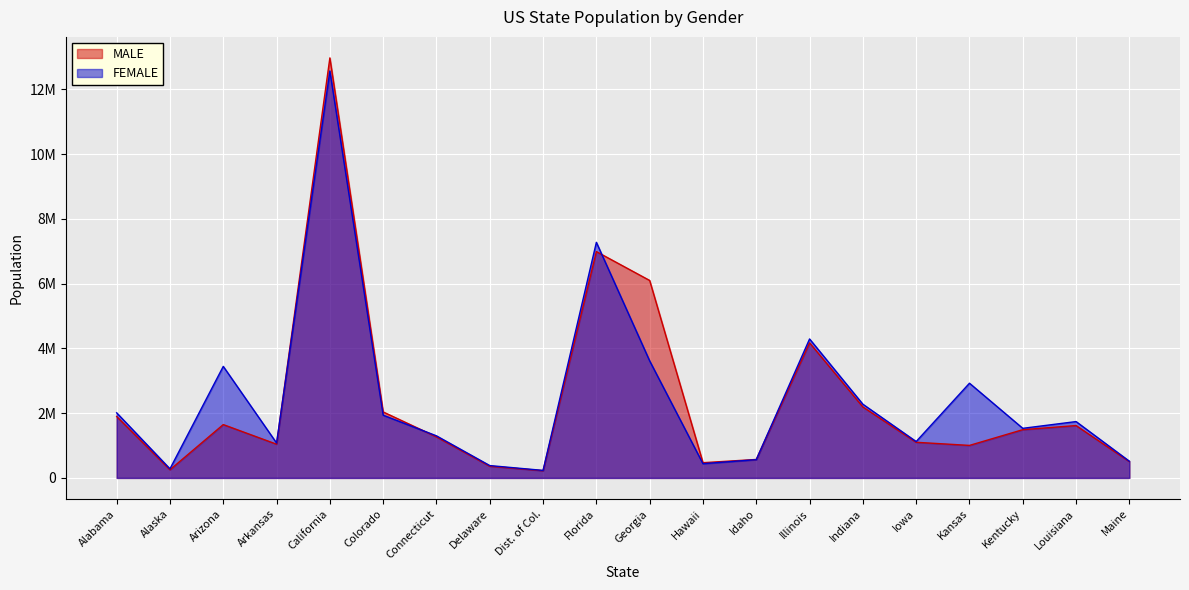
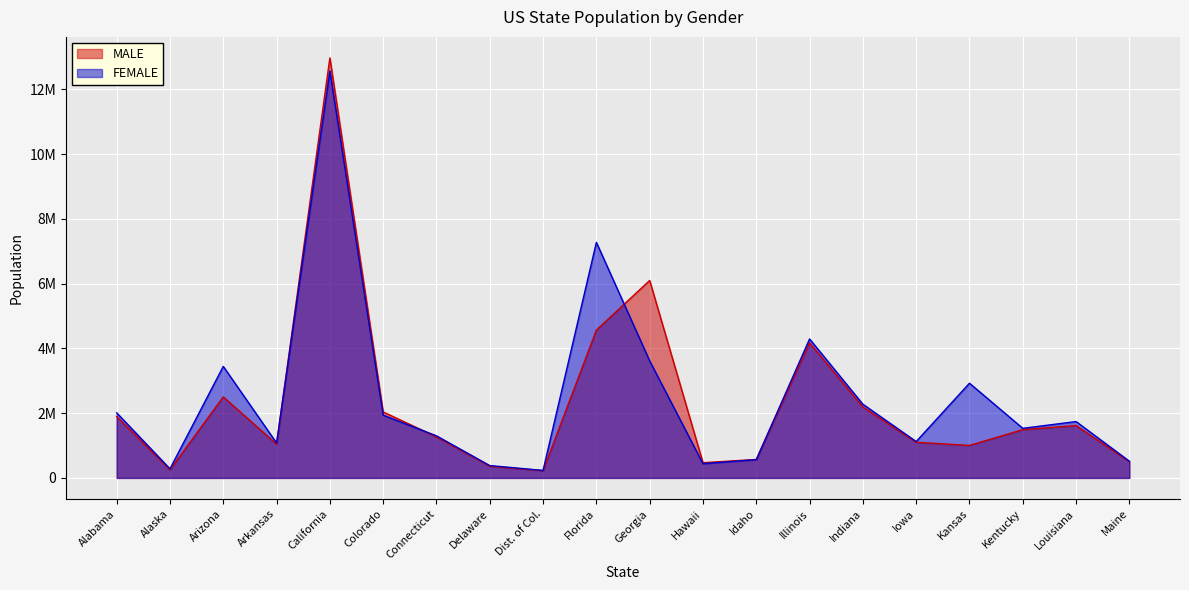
  {
    "MALE": {
      "Alabama": 1900000,
-     "Arizona": 1600000,
+     "Arizona": 2500000,
      "California": 13000000,
      "Colorado": 2000000,
-     "Florida": 7000000,
+     "Florida": 4600000,
      "Georgia": 6100000,
      "Illinois": 4200000,
      "Indiana": 2200000,
      "Kansas": 1000000,
      "Louisiana": 1600000
    },
    "FEMALE": {
      "Alabama": 2000000,
      "Arizona": 3400000,
      "California": 12600000,
      "Colorado": 1900000,
      "Florida": 7300000,
      "Georgia": 3600000,
      "Illinois": 4300000,
      "Indiana": 2300000,
      "Kansas": 2900000,
      "Louisiana": 1700000
    }
  }
